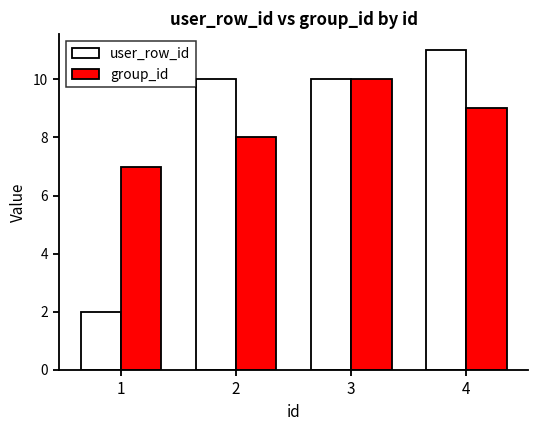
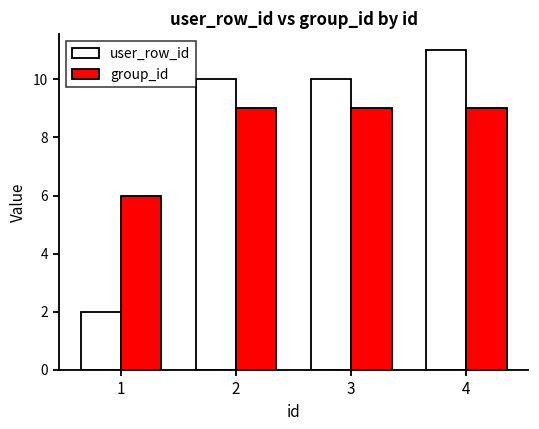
  {
    "user_row_id": {
      "1": 2,
      "2": 10,
      "3": 10,
      "4": 11
    },
    "group_id": {
-     "1": 7,
-     "2": 8,
-     "3": 10,
+     "1": 6,
+     "2": 9,
+     "3": 9,
      "4": 9
    }
  }
